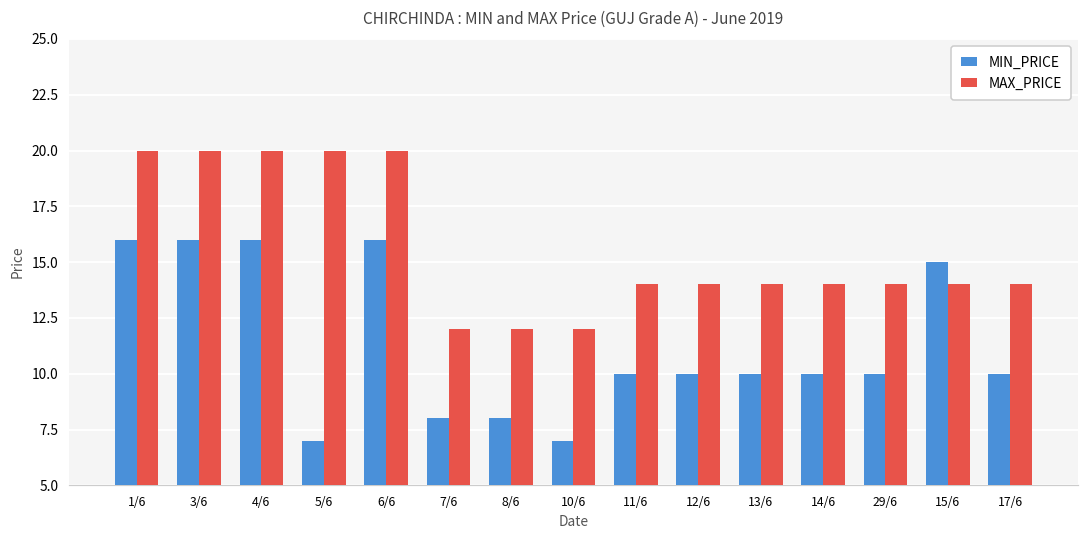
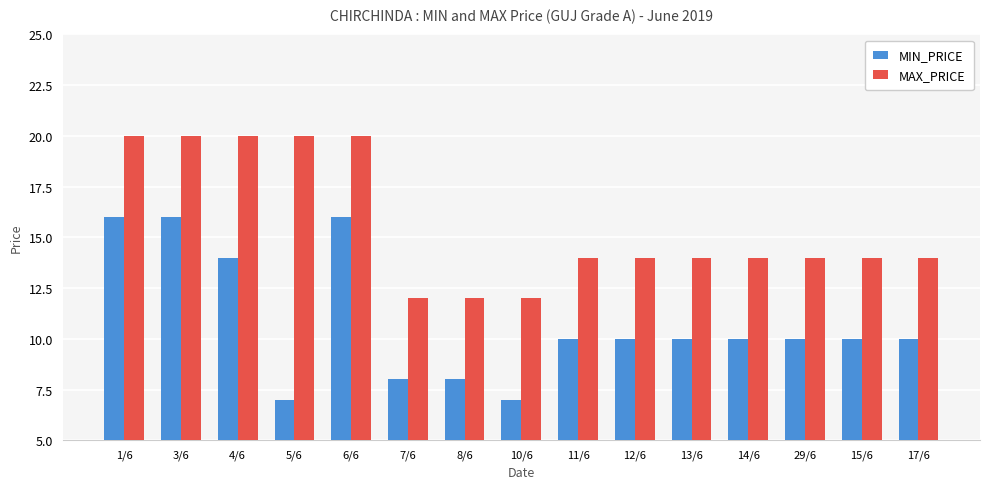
  {
    "MIN_PRICE": {
      "1/6": 16,
      "3/6": 16,
-     "4/6": 16,
+     "4/6": 14,
      "5/6": 7,
      "6/6": 16,
      "7/6": 8,
      "8/6": 8,
      "10/6": 7,
      "11/6": 10,
      "12/6": 10,
      "13/6": 10,
      "14/6": 10,
      "29/6": 10,
-     "15/6": 15,
+     "15/6": 10,
      "17/6": 10
    },
    "MAX_PRICE": {
      "1/6": 20,
      "3/6": 20,
      "4/6": 20,
      "5/6": 20,
      "6/6": 20,
      "7/6": 12,
      "8/6": 12,
      "10/6": 12,
      "11/6": 14,
      "12/6": 14,
      "13/6": 14,
      "14/6": 14,
      "29/6": 14,
      "15/6": 14,
      "17/6": 14
    }
  }
